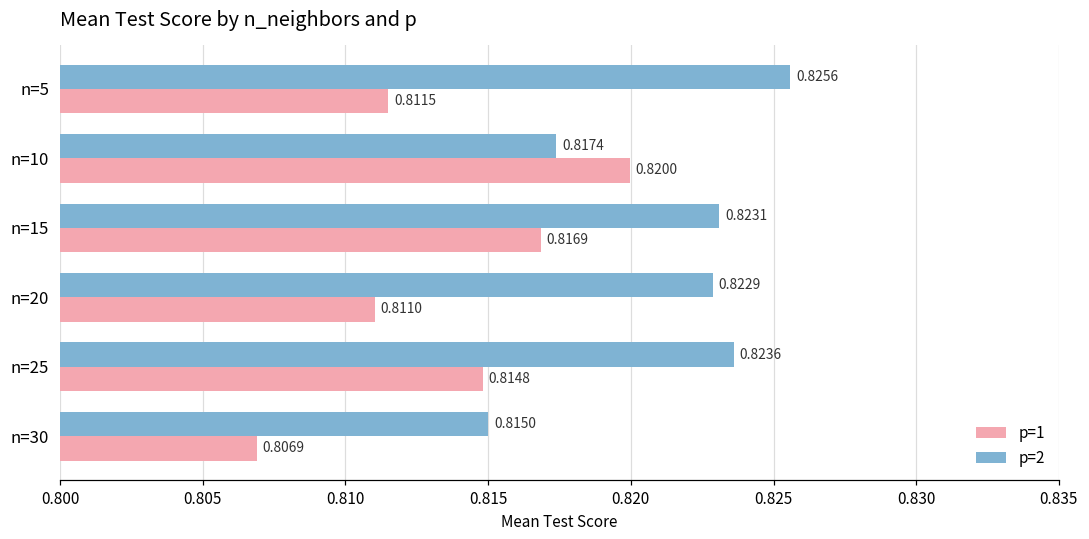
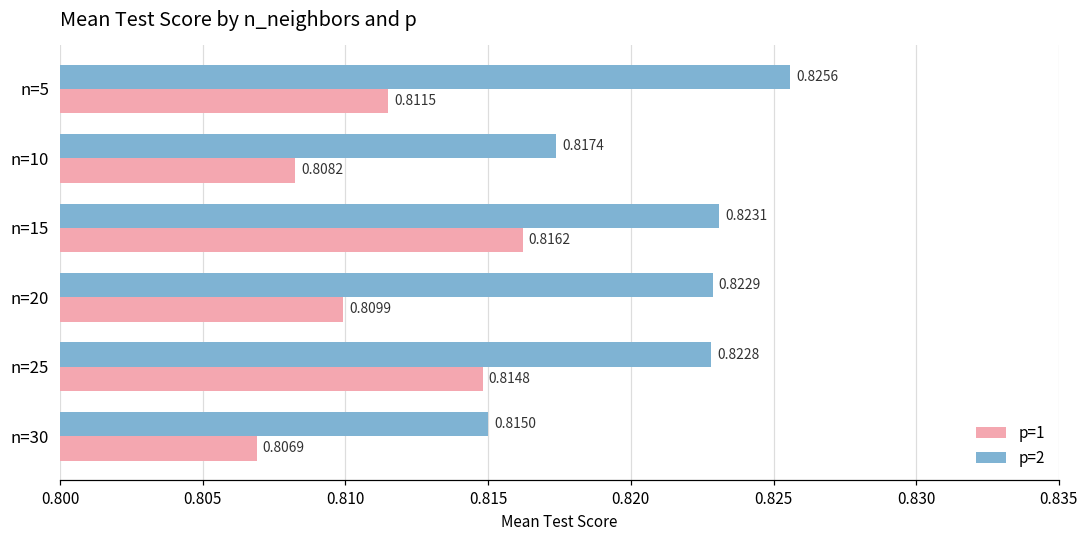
  {
    "p=1": {
      "n=5": 0.8115,
-     "n=10": 0.8200,
-     "n=15": 0.8169,
-     "n=20": 0.8110,
+     "n=10": 0.8082,
+     "n=15": 0.8162,
+     "n=20": 0.8099,
      "n=25": 0.8148,
      "n=30": 0.8069
    },
    "p=2": {
      "n=5": 0.8256,
      "n=10": 0.8174,
      "n=15": 0.8231,
      "n=20": 0.8229,
-     "n=25": 0.8236,
+     "n=25": 0.8228,
      "n=30": 0.8150
    }
  }
